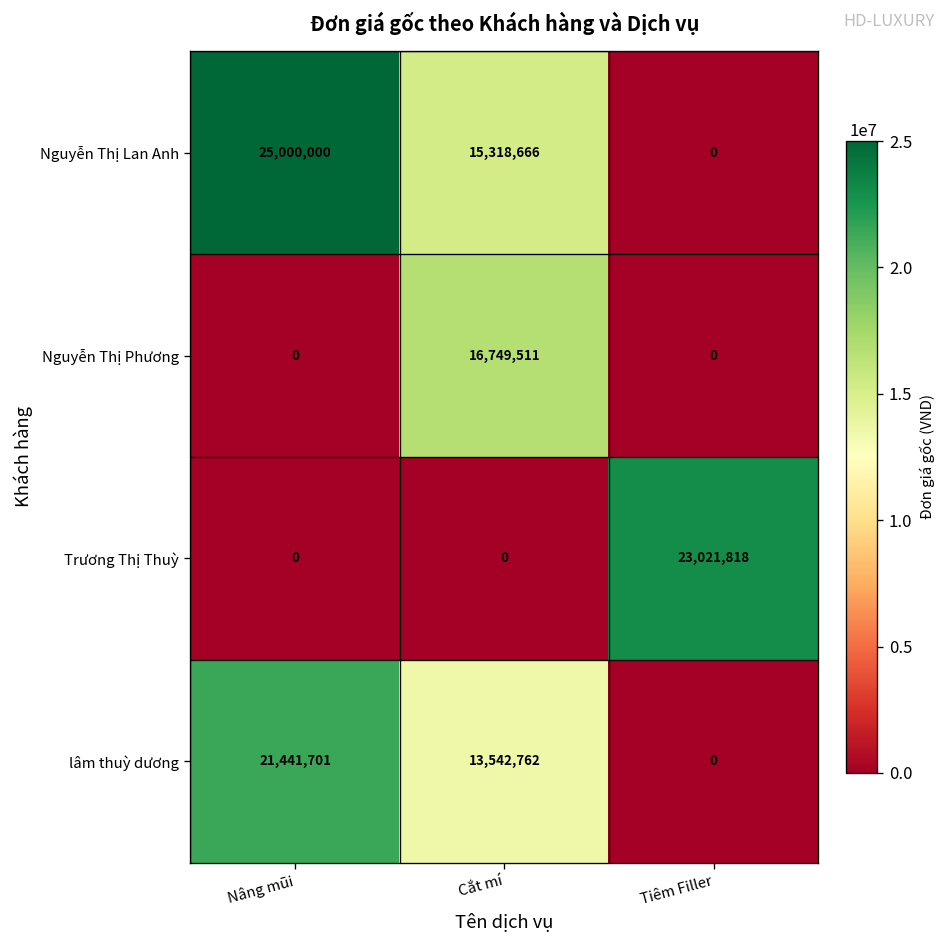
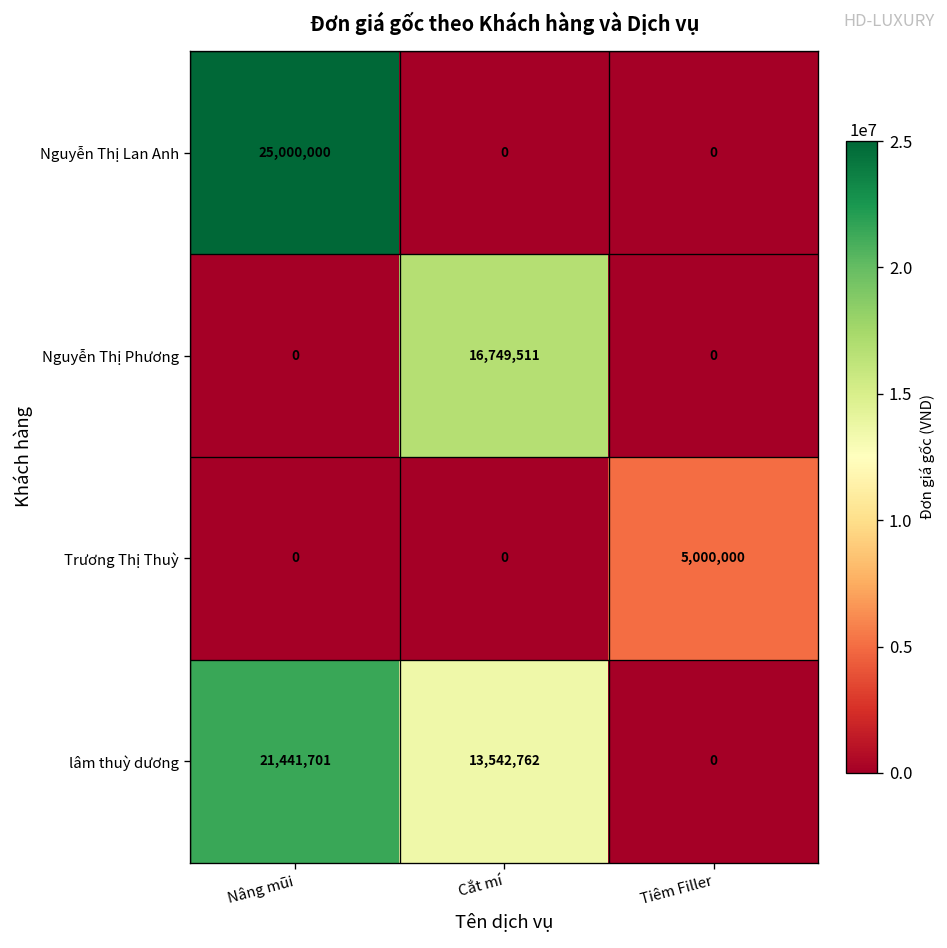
  {
    "Nguyễn Thị Lan Anh": {
      "Nâng mũi": "25,000,000",
-     "Cắt mí": "15,318,666",
+     "Cắt mí": "0",
      "Tiêm Filler": "0"
    },
    "Nguyễn Thị Phương": {
      "Nâng mũi": "0",
      "Cắt mí": "16,749,511",
      "Tiêm Filler": "0"
    },
    "Trương Thị Thuỳ": {
      "Nâng mũi": "0",
      "Cắt mí": "0",
-     "Tiêm Filler": "23,021,818"
+     "Tiêm Filler": "5,000,000"
    },
    "lâm thuỳ dương": {
      "Nâng mũi": "21,441,701",
      "Cắt mí": "13,542,762",
      "Tiêm Filler": "0"
    }
  }
